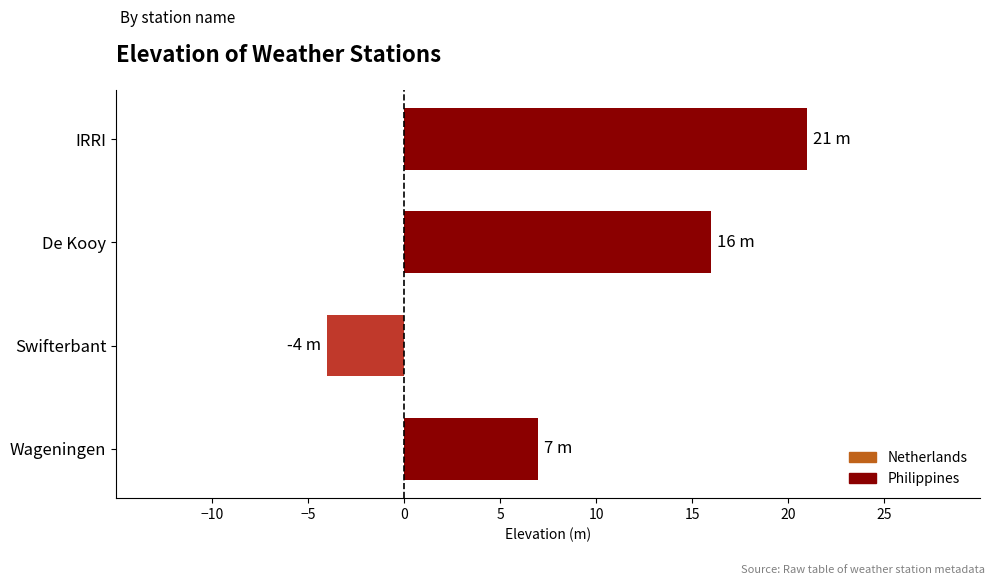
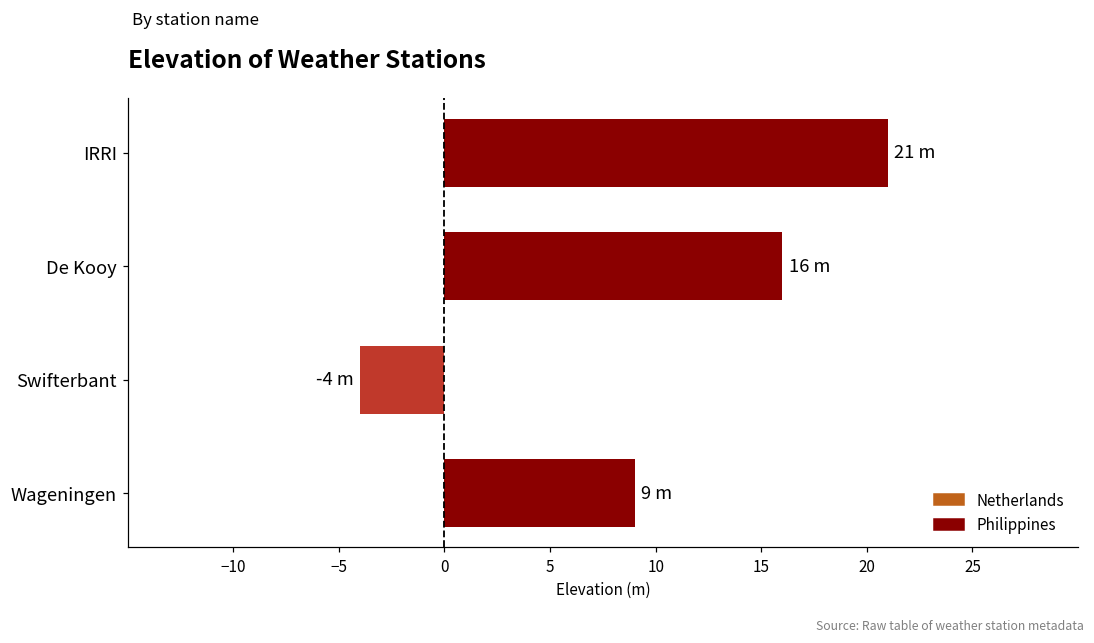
  {
    "IRRI": 21,
    "De Kooy": 16,
    "Swifterbant": -4,
-   "Wageningen": 7
+   "Wageningen": 9
  }
